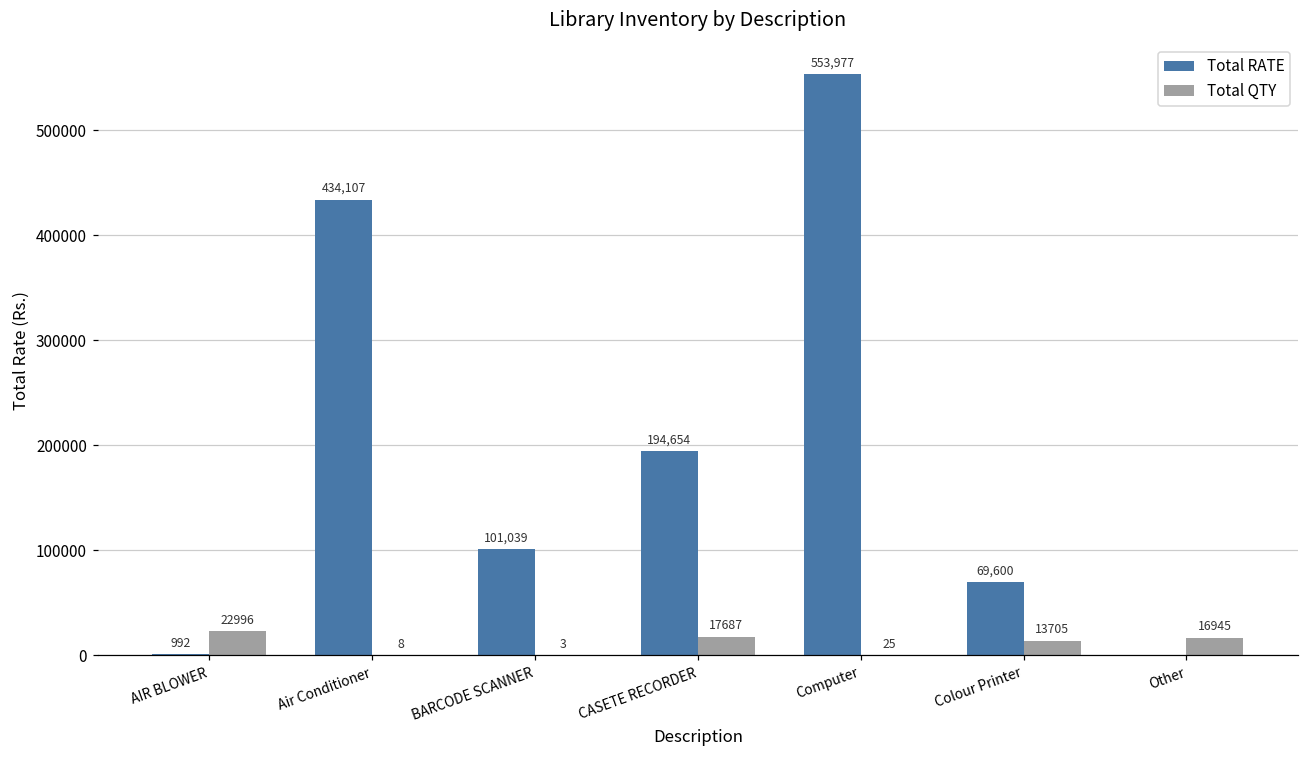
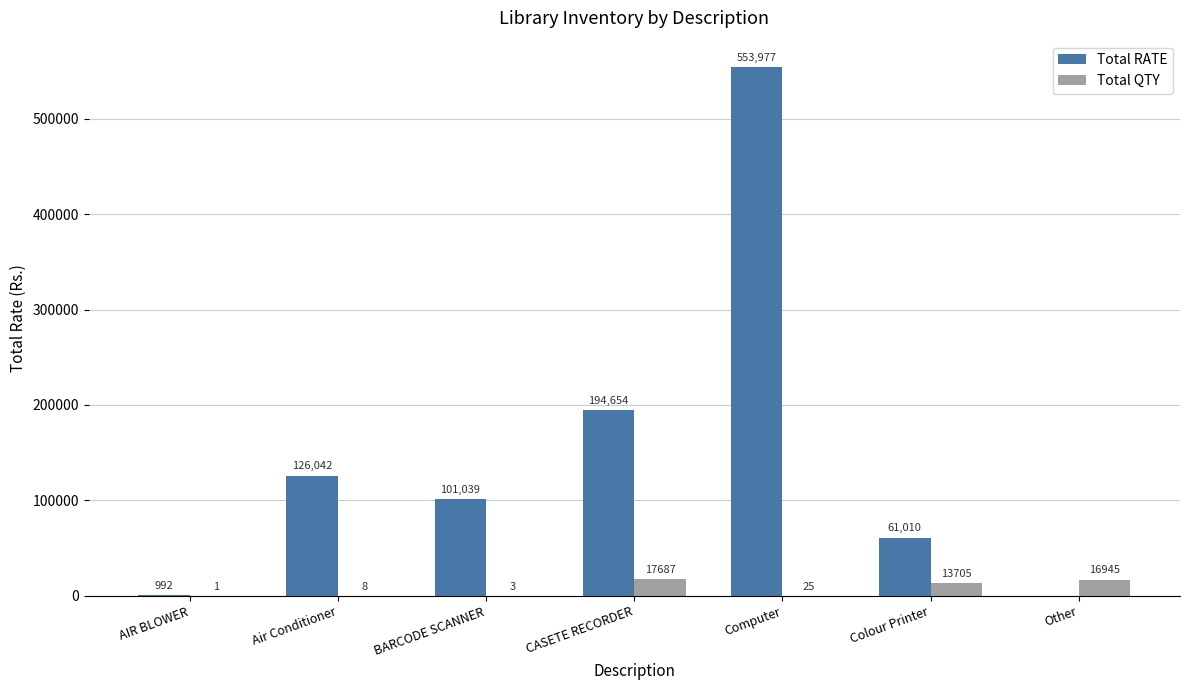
  {
    "Total RATE": {
      "AIR BLOWER": "992",
-     "Air Conditioner": "434,107",
+     "Air Conditioner": "126,042",
      "BARCODE SCANNER": "101,039",
      "CASETE RECORDER": "194,654",
      "Computer": "553,977",
-     "Colour Printer": "69,600"
+     "Colour Printer": "61,010"
    },
    "Total QTY": {
-     "AIR BLOWER": "22996",
+     "AIR BLOWER": "1",
      "Air Conditioner": "8",
      "BARCODE SCANNER": "3",
      "CASETE RECORDER": "17687",
      "Computer": "25",
      "Colour Printer": "13705",
      "Other": "16945"
    }
  }
